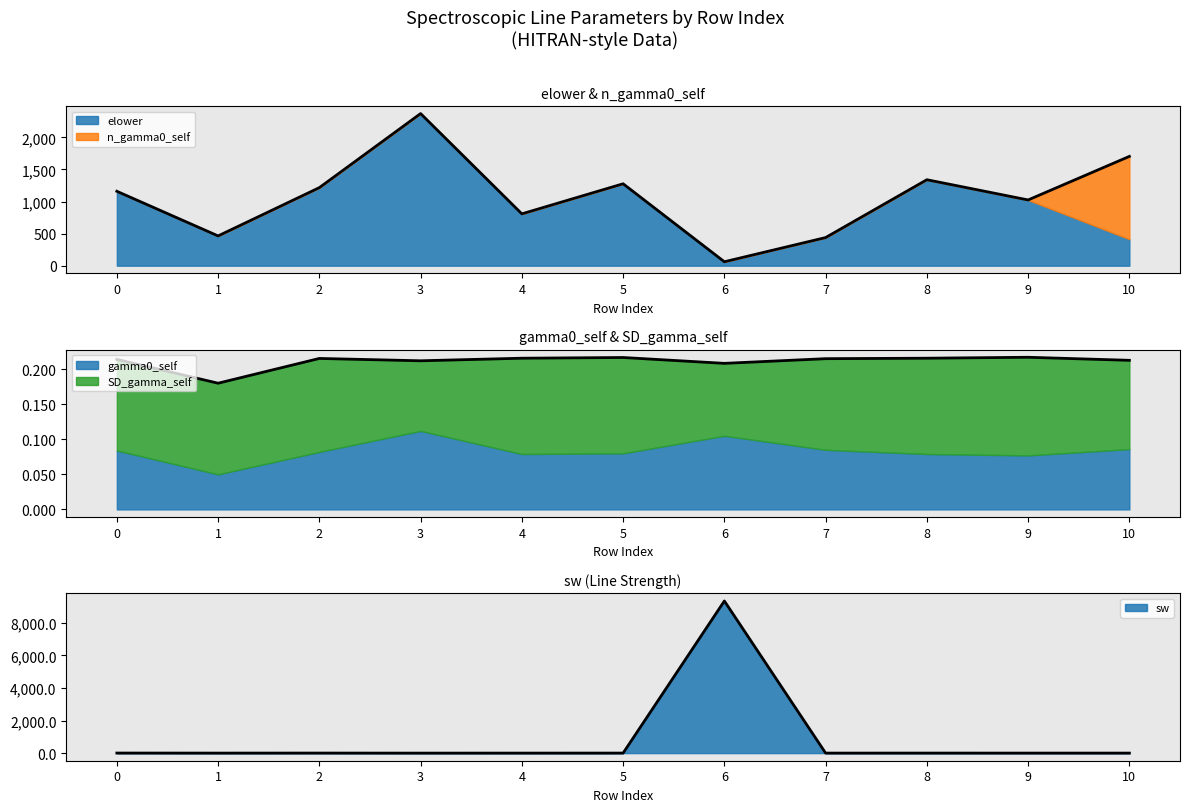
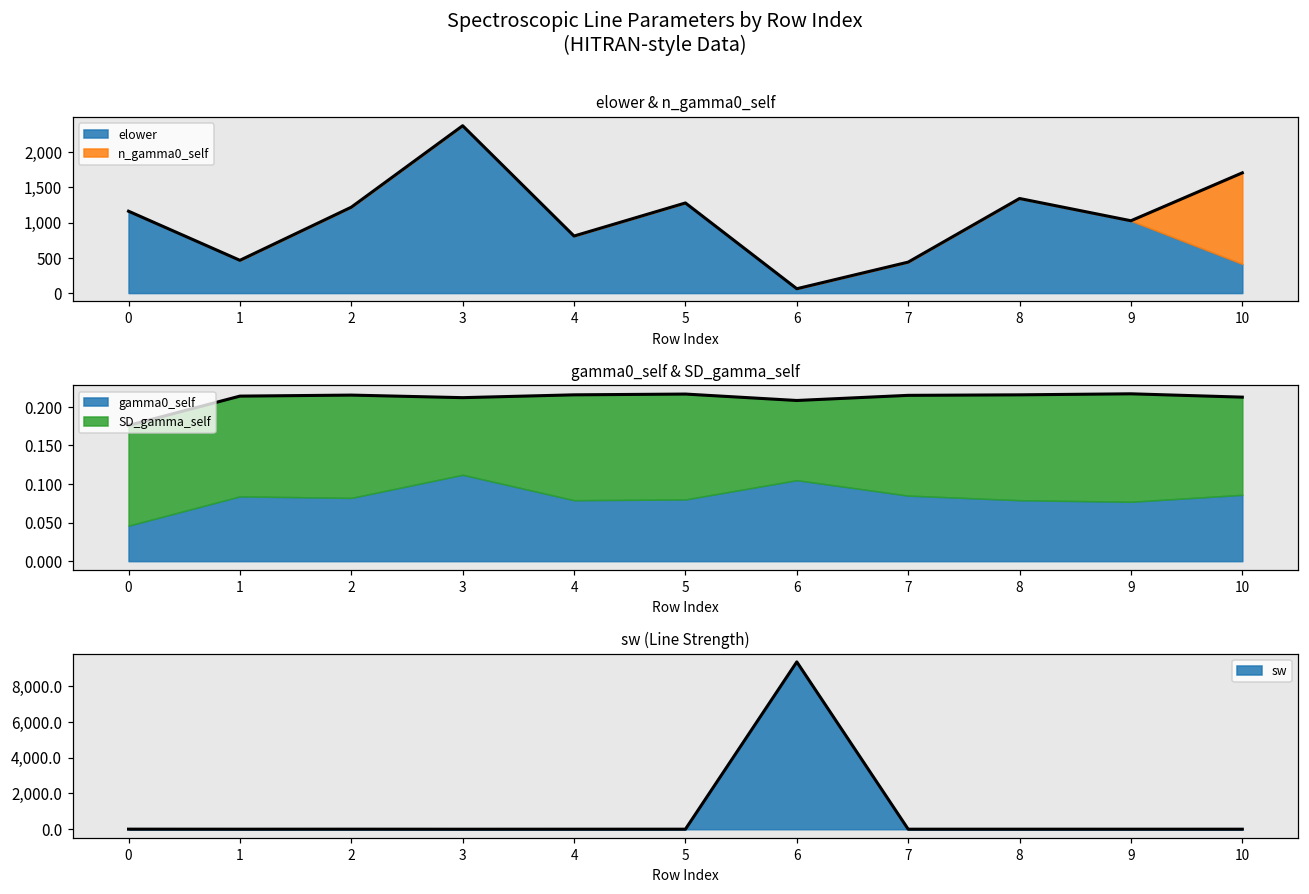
  {
    "elower & n_gamma0_self": {
      "elower": {
        "10": "400"
      }
    },
    "gamma0_self & SD_gamma_self": {
      "gamma0_self": {
-       "0": "0.08",
-       "1": "0.05",
+       "0": "0.05",
+       "1": "0.08",
        "2": "0.08",
        "3": "0.11",
        "4": "0.08",
        "5": "0.08",
        "6": "0.11",
        "7": "0.09",
        "8": "0.08",
        "9": "0.08",
        "10": "0.09"
      },
      "SD_gamma_self": {
        "1": "0.13",
        "2": "0.13",
        "3": "0.10",
        "4": "0.14",
        "5": "0.14",
        "6": "0.10",
        "7": "0.13",
        "8": "0.14",
        "9": "0.14",
        "10": "0.13"
      }
    },
    "sw (Line Strength)": {
      "0": "0",
      "1": "0",
      "2": "0",
      "3": "0",
      "4": "0",
      "5": "0",
      "6": "9,400",
      "7": "0",
      "8": "0",
      "9": "0",
      "10": "0"
    }
  }
